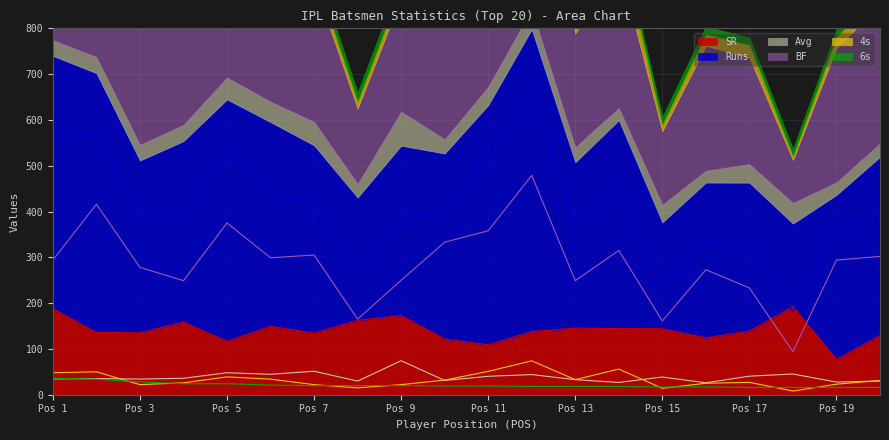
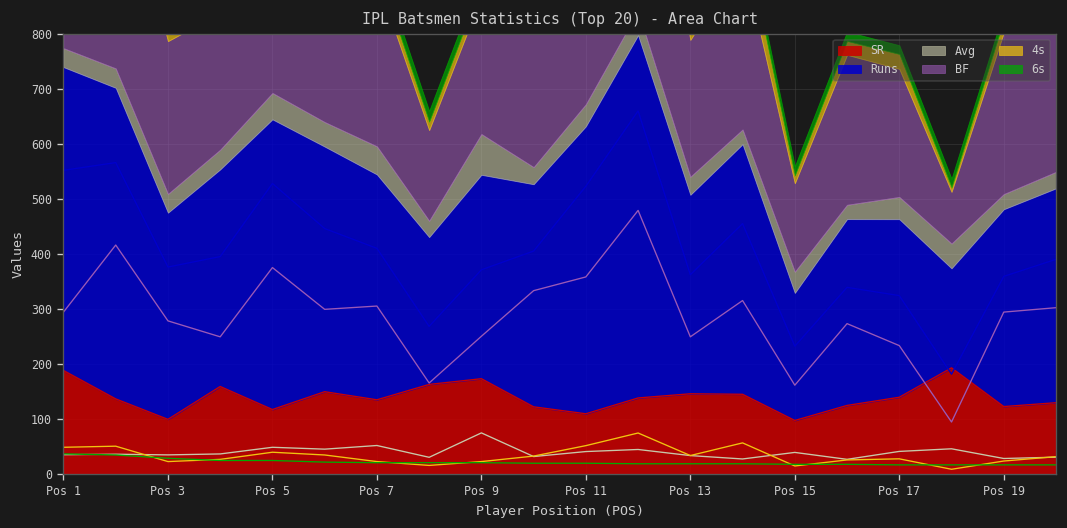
  {
    "SR": {
      "Pos 1": 190,
-     "Pos 3": 140,
+     "Pos 3": 100,
      "Pos 5": 120,
      "Pos 7": 130,
      "Pos 9": 170,
      "Pos 11": 110,
      "Pos 13": 150,
-     "Pos 15": 140,
+     "Pos 15": 100,
      "Pos 17": 140,
-     "Pos 19": 80
+     "Pos 19": 120
    }
  }
